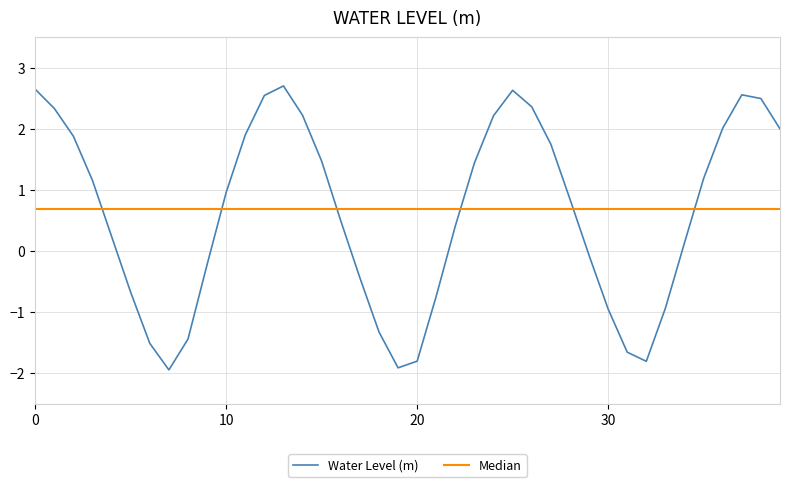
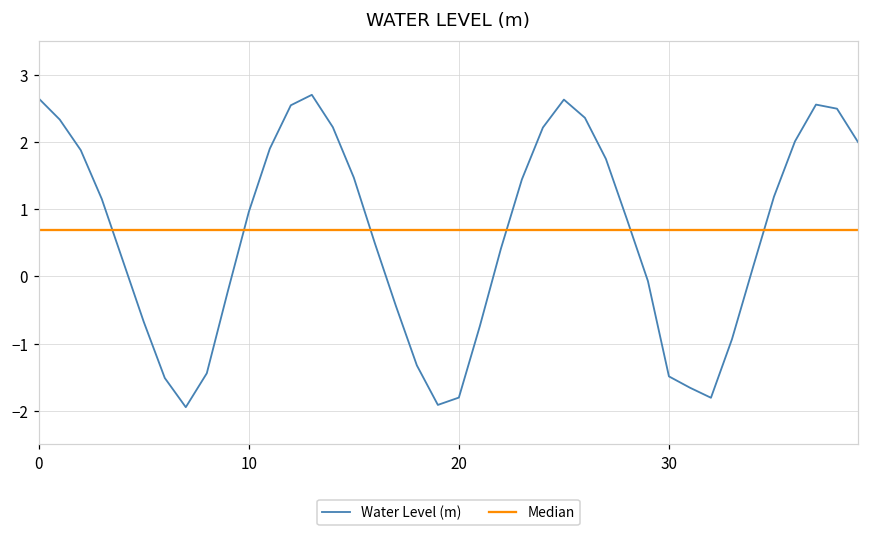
  {
    "0": 2.6,
    "10": 1.0,
    "20": -1.8,
-   "30": -0.9
+   "30": -1.5
  }
